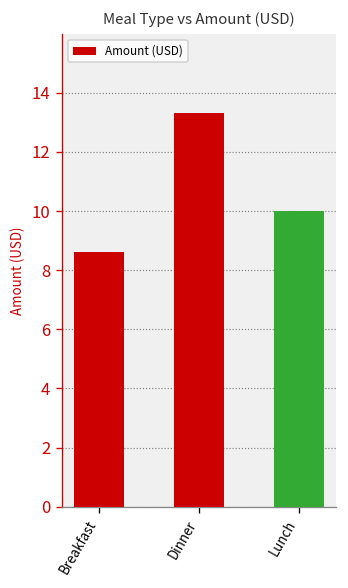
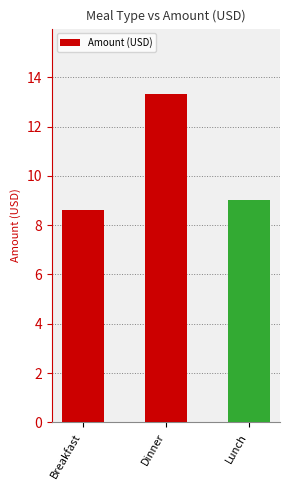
  {
    "Breakfast": 8.6,
    "Dinner": 13.3,
-   "Lunch": 10
+   "Lunch": 9
  }
